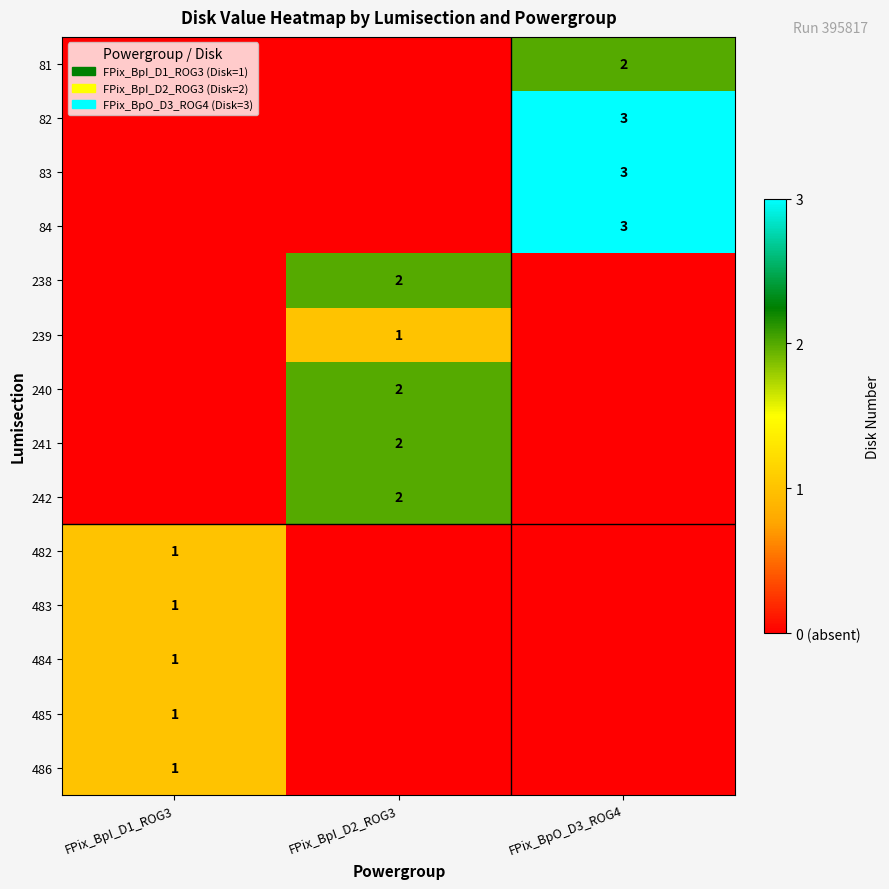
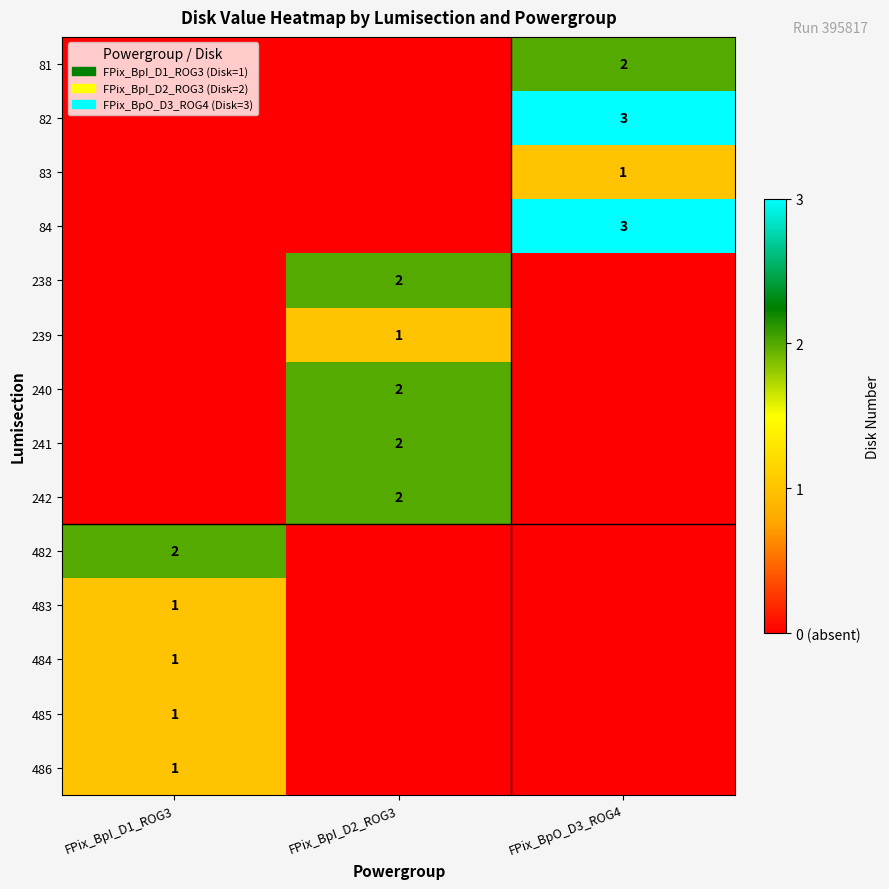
  {
    "81": {
      "FPix_BpO_D3_ROG4": 2
    },
    "82": {
      "FPix_BpO_D3_ROG4": 3
    },
    "83": {
-     "FPix_BpO_D3_ROG4": 3
+     "FPix_BpO_D3_ROG4": 1
    },
    "84": {
      "FPix_BpO_D3_ROG4": 3
    },
    "238": {
      "FPix_BpI_D2_ROG3": 2
    },
    "239": {
      "FPix_BpI_D2_ROG3": 1
    },
    "240": {
      "FPix_BpI_D2_ROG3": 2
    },
    "241": {
      "FPix_BpI_D2_ROG3": 2
    },
    "242": {
      "FPix_BpI_D2_ROG3": 2
    },
    "482": {
-     "FPix_BpI_D1_ROG3": 1
+     "FPix_BpI_D1_ROG3": 2
    },
    "483": {
      "FPix_BpI_D1_ROG3": 1
    },
    "484": {
      "FPix_BpI_D1_ROG3": 1
    },
    "485": {
      "FPix_BpI_D1_ROG3": 1
    },
    "486": {
      "FPix_BpI_D1_ROG3": 1
    }
  }
